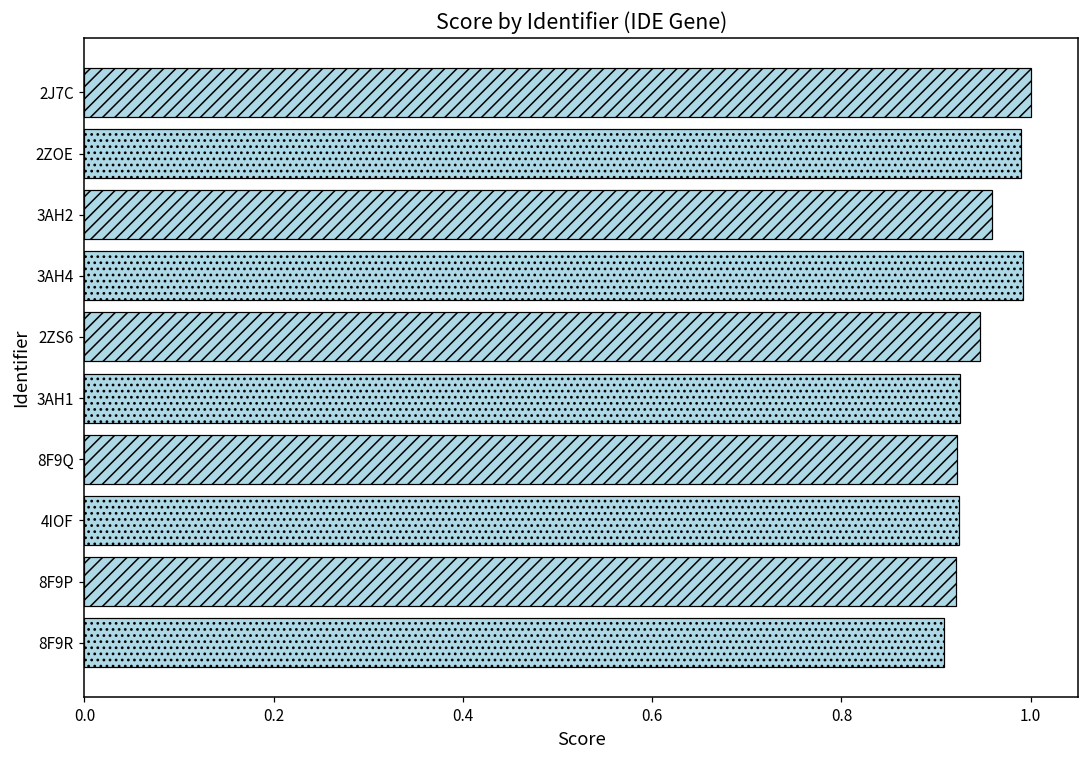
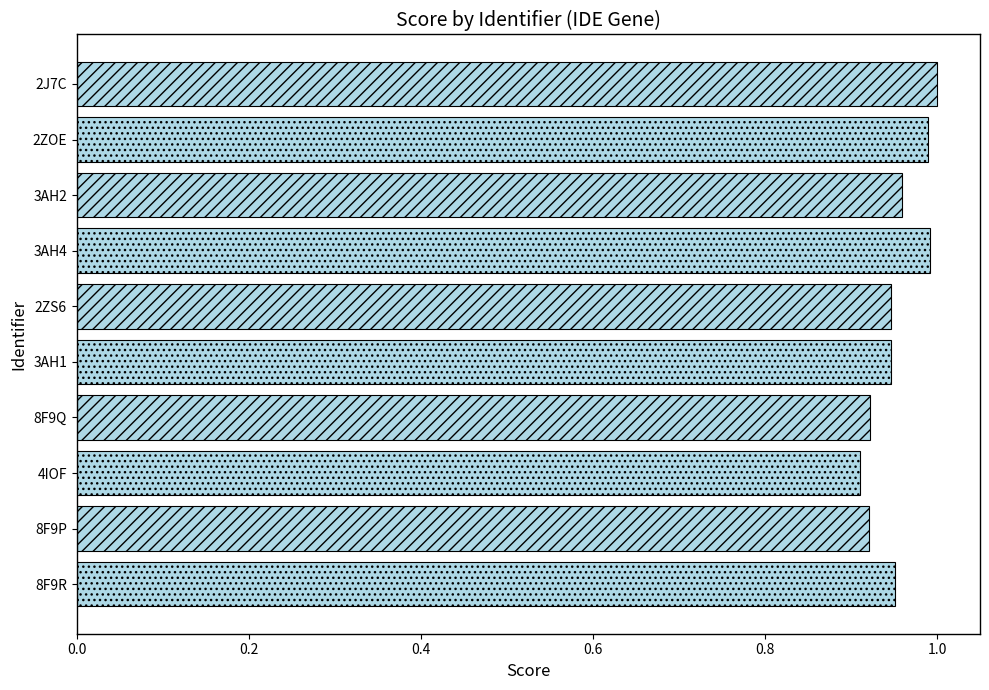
  {
    "2J7C": 1.00,
    "2ZOE": 0.99,
    "3AH2": 0.96,
    "3AH4": 0.99,
    "2ZS6": 0.95,
-   "3AH1": 0.92,
+   "3AH1": 0.95,
    "8F9Q": 0.92,
-   "4IOF": 0.92,
+   "4IOF": 0.91,
    "8F9P": 0.92,
-   "8F9R": 0.91
+   "8F9R": 0.95
  }
